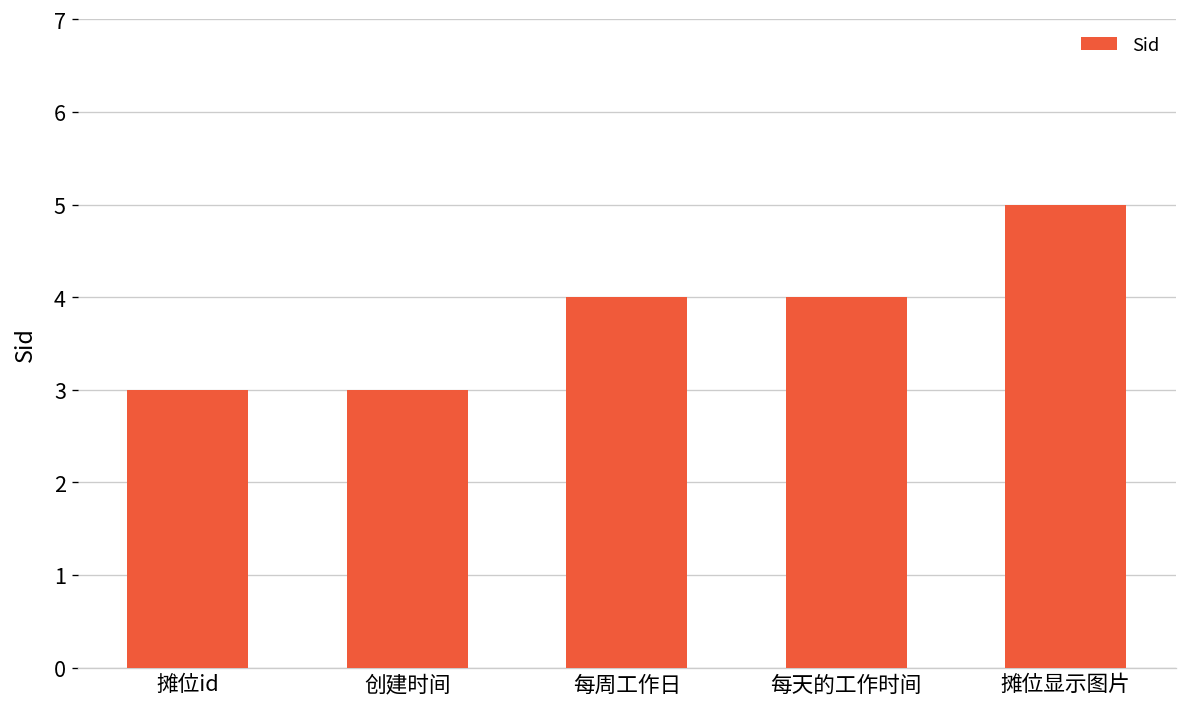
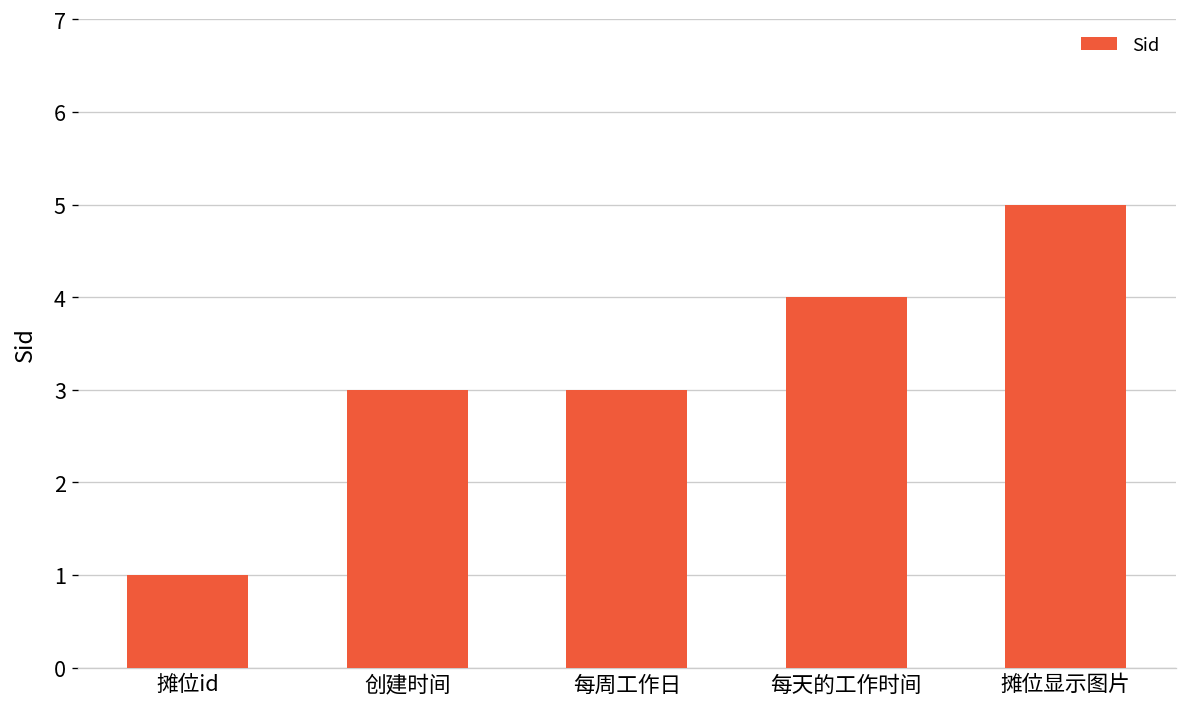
  {
-   "摊位id": 3,
+   "摊位id": 1,
    "创建时间": 3,
-   "每周工作日": 4,
+   "每周工作日": 3,
    "每天的工作时间": 4,
    "摊位显示图片": 5
  }
